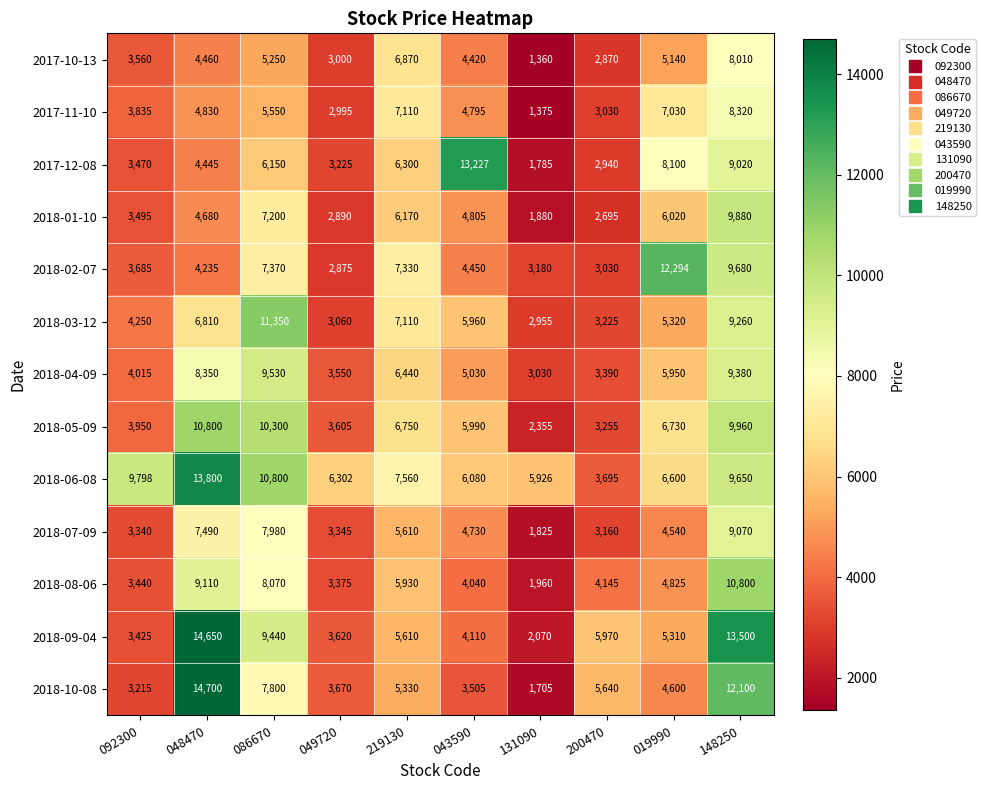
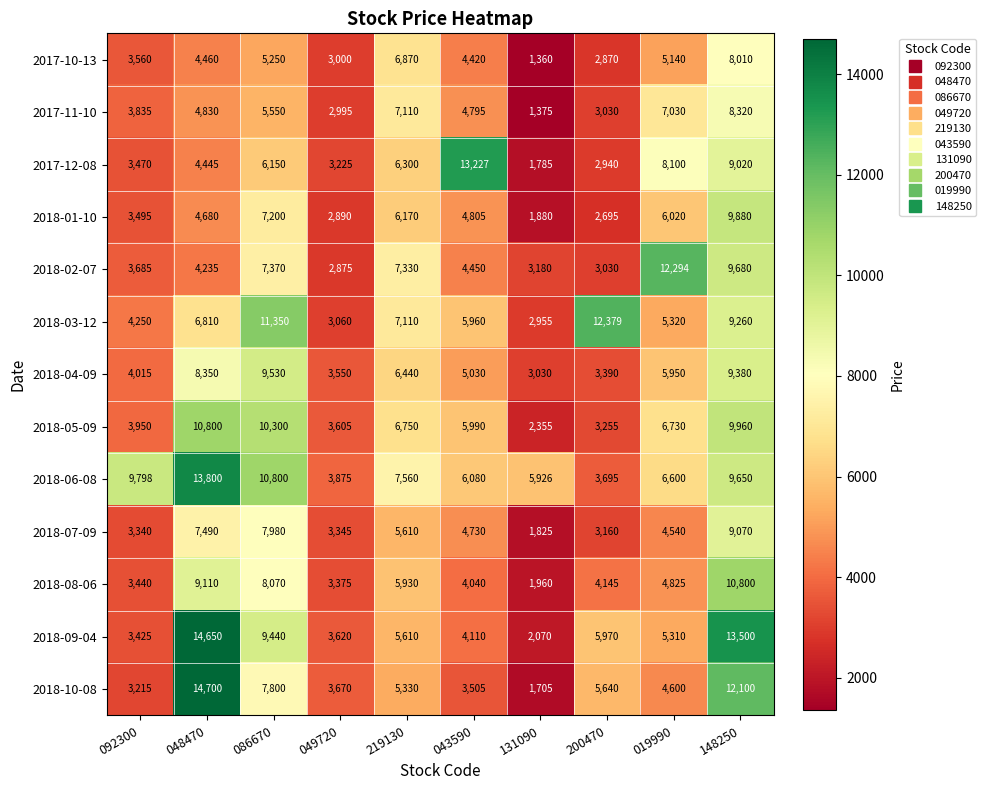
  {
    "2017-10-13": {
      "092300": "3,560",
      "048470": "4,460",
      "086670": "5,250",
      "049720": "3,000",
      "219130": "6,870",
      "043590": "4,420",
      "131090": "1,360",
      "200470": "2,870",
      "019990": "5,140",
      "148250": "8,010"
    },
    "2017-11-10": {
      "092300": "3,835",
      "048470": "4,830",
      "086670": "5,550",
      "049720": "2,995",
      "219130": "7,110",
      "043590": "4,795",
      "131090": "1,375",
      "200470": "3,030",
      "019990": "7,030",
      "148250": "8,320"
    },
    "2017-12-08": {
      "092300": "3,470",
      "048470": "4,445",
      "086670": "6,150",
      "049720": "3,225",
      "219130": "6,300",
      "043590": "13,227",
      "131090": "1,785",
      "200470": "2,940",
      "019990": "8,100",
      "148250": "9,020"
    },
    "2018-01-10": {
      "092300": "3,495",
      "048470": "4,680",
      "086670": "7,200",
      "049720": "2,890",
      "219130": "6,170",
      "043590": "4,805",
      "131090": "1,880",
      "200470": "2,695",
      "019990": "6,020",
      "148250": "9,880"
    },
    "2018-02-07": {
      "092300": "3,685",
      "048470": "4,235",
      "086670": "7,370",
      "049720": "2,875",
      "219130": "7,330",
      "043590": "4,450",
      "131090": "3,180",
      "200470": "3,030",
      "019990": "12,294",
      "148250": "9,680"
    },
    "2018-03-12": {
      "092300": "4,250",
      "048470": "6,810",
      "086670": "11,350",
      "049720": "3,060",
      "219130": "7,110",
      "043590": "5,960",
      "131090": "2,955",
-     "200470": "3,225",
+     "200470": "12,379",
      "019990": "5,320",
      "148250": "9,260"
    },
    "2018-04-09": {
      "092300": "4,015",
      "048470": "8,350",
      "086670": "9,530",
      "049720": "3,550",
      "219130": "6,440",
      "043590": "5,030",
      "131090": "3,030",
      "200470": "3,390",
      "019990": "5,950",
      "148250": "9,380"
    },
    "2018-05-09": {
      "092300": "3,950",
      "048470": "10,800",
      "086670": "10,300",
      "049720": "3,605",
      "219130": "6,750",
      "043590": "5,990",
      "131090": "2,355",
      "200470": "3,255",
      "019990": "6,730",
      "148250": "9,960"
    },
    "2018-06-08": {
      "092300": "9,798",
      "048470": "13,800",
      "086670": "10,800",
-     "049720": "6,302",
+     "049720": "3,875",
      "219130": "7,560",
      "043590": "6,080",
      "131090": "5,926",
      "200470": "3,695",
      "019990": "6,600",
      "148250": "9,650"
    },
    "2018-07-09": {
      "092300": "3,340",
      "048470": "7,490",
      "086670": "7,980",
      "049720": "3,345",
      "219130": "5,610",
      "043590": "4,730",
      "131090": "1,825",
      "200470": "3,160",
      "019990": "4,540",
      "148250": "9,070"
    },
    "2018-08-06": {
      "092300": "3,440",
      "048470": "9,110",
      "086670": "8,070",
      "049720": "3,375",
      "219130": "5,930",
      "043590": "4,040",
      "131090": "1,960",
      "200470": "4,145",
      "019990": "4,825",
      "148250": "10,800"
    },
    "2018-09-04": {
      "092300": "3,425",
      "048470": "14,650",
      "086670": "9,440",
      "049720": "3,620",
      "219130": "5,610",
      "043590": "4,110",
      "131090": "2,070",
      "200470": "5,970",
      "019990": "5,310",
      "148250": "13,500"
    },
    "2018-10-08": {
      "092300": "3,215",
      "048470": "14,700",
      "086670": "7,800",
      "049720": "3,670",
      "219130": "5,330",
      "043590": "3,505",
      "131090": "1,705",
      "200470": "5,640",
      "019990": "4,600",
      "148250": "12,100"
    }
  }
